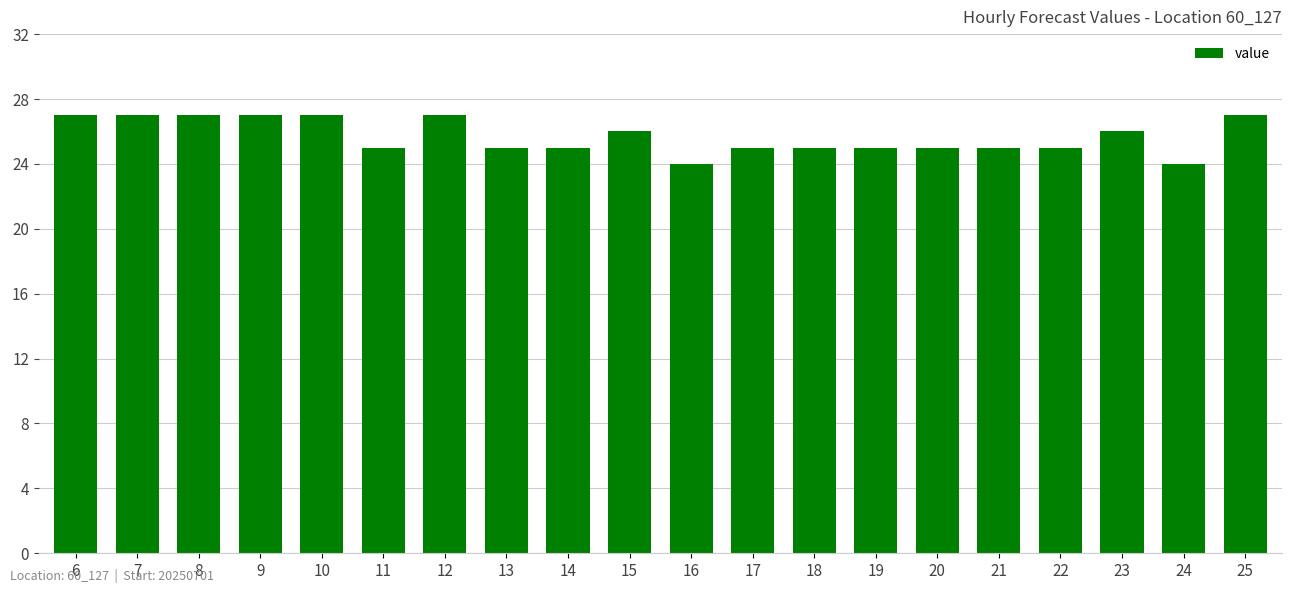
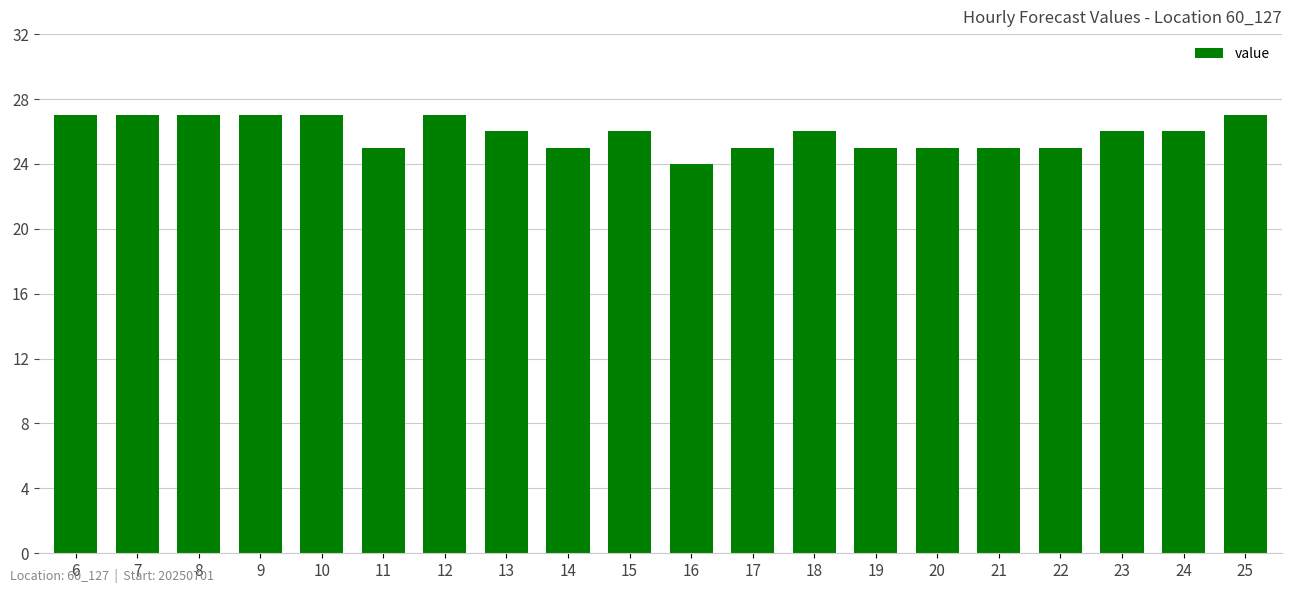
  {
    "6": 27,
    "7": 27,
    "8": 27,
    "9": 27,
    "10": 27,
    "11": 25,
    "12": 27,
-   "13": 25,
+   "13": 26,
    "14": 25,
    "15": 26,
    "16": 24,
    "17": 25,
-   "18": 25,
+   "18": 26,
    "19": 25,
    "20": 25,
    "21": 25,
    "22": 25,
    "23": 26,
-   "24": 24,
+   "24": 26,
    "25": 27
  }
